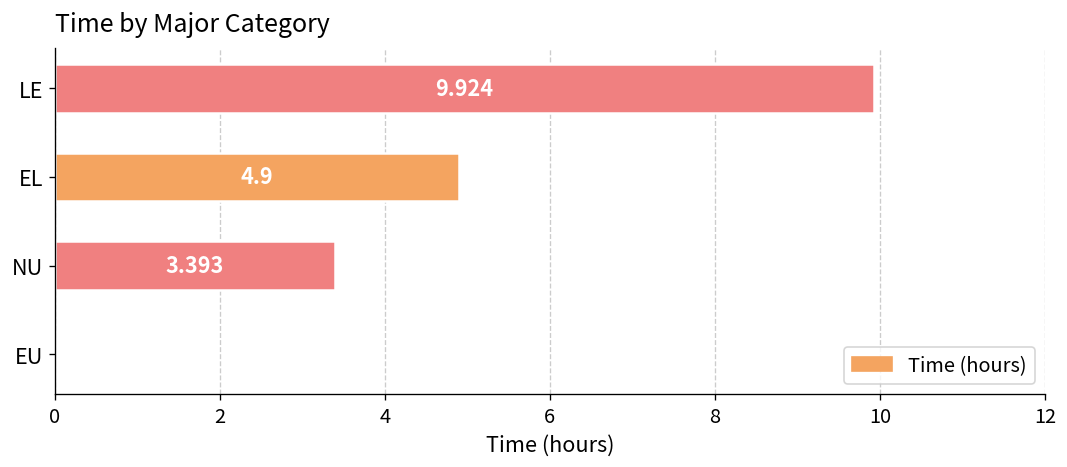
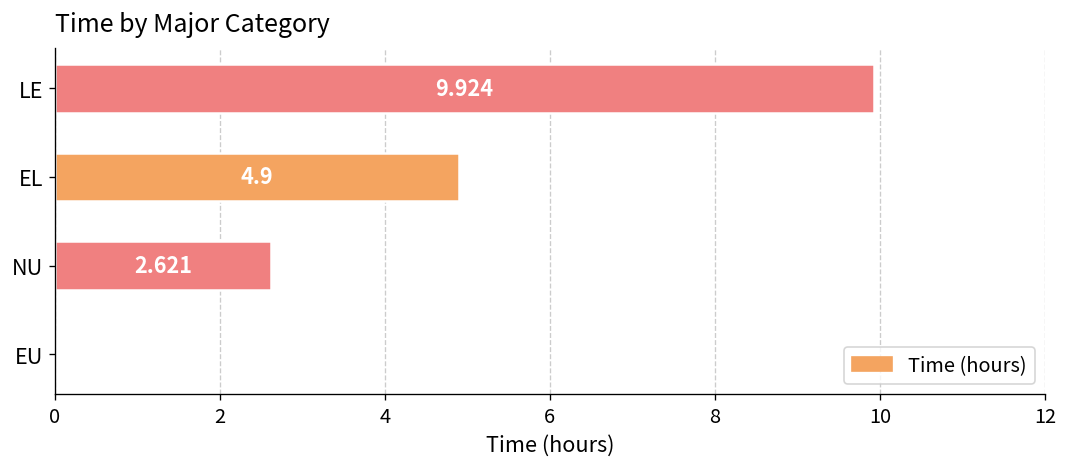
  {
    "LE": 9.924,
    "EL": 4.9,
-   "NU": 3.393
+   "NU": 2.621
  }
